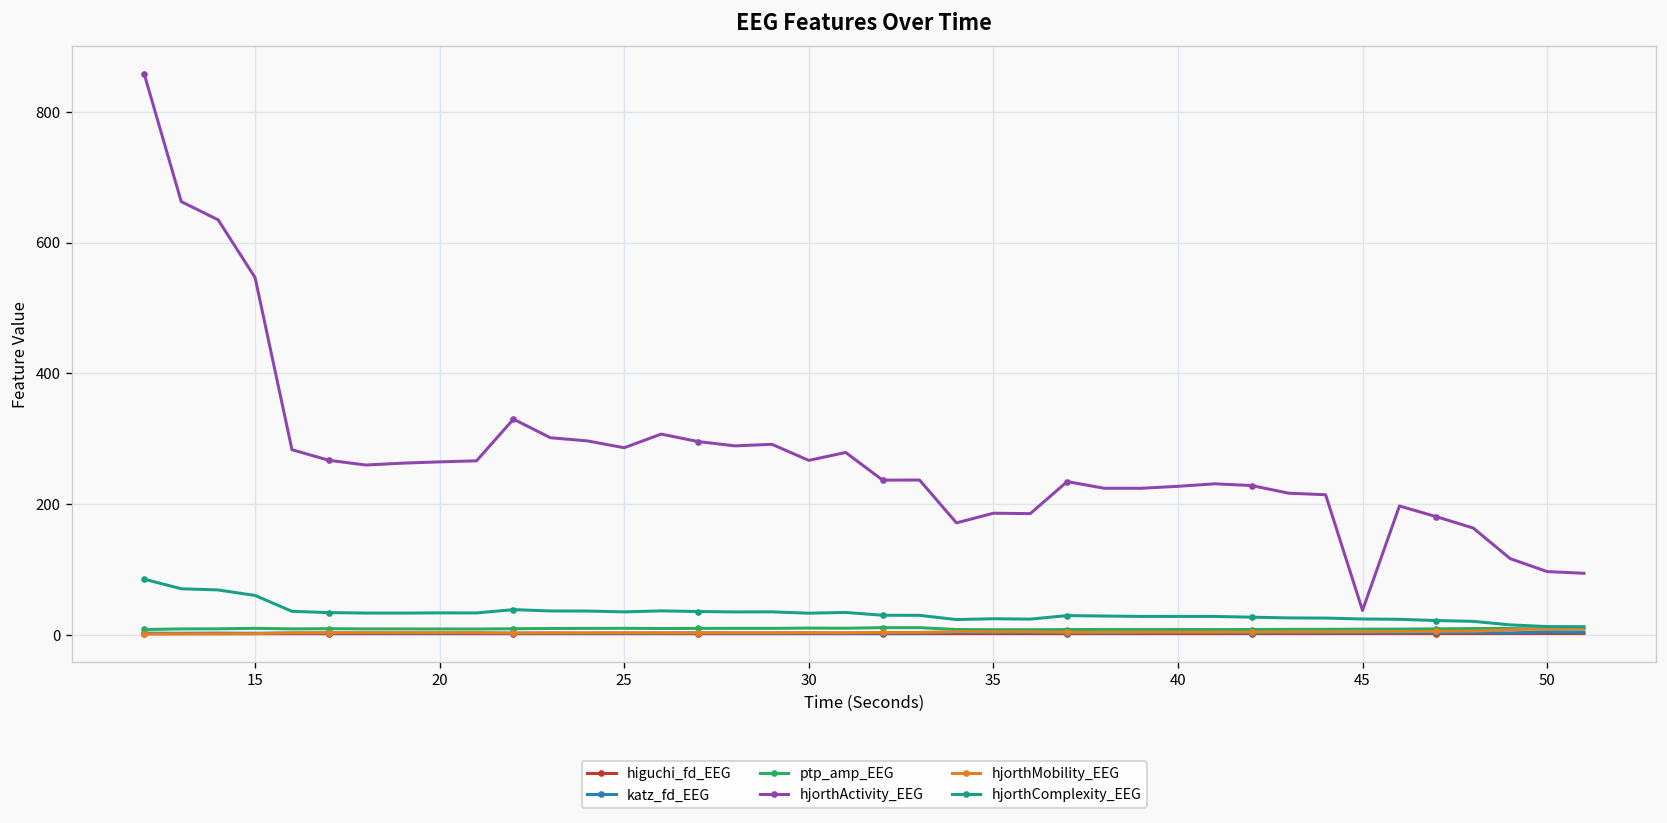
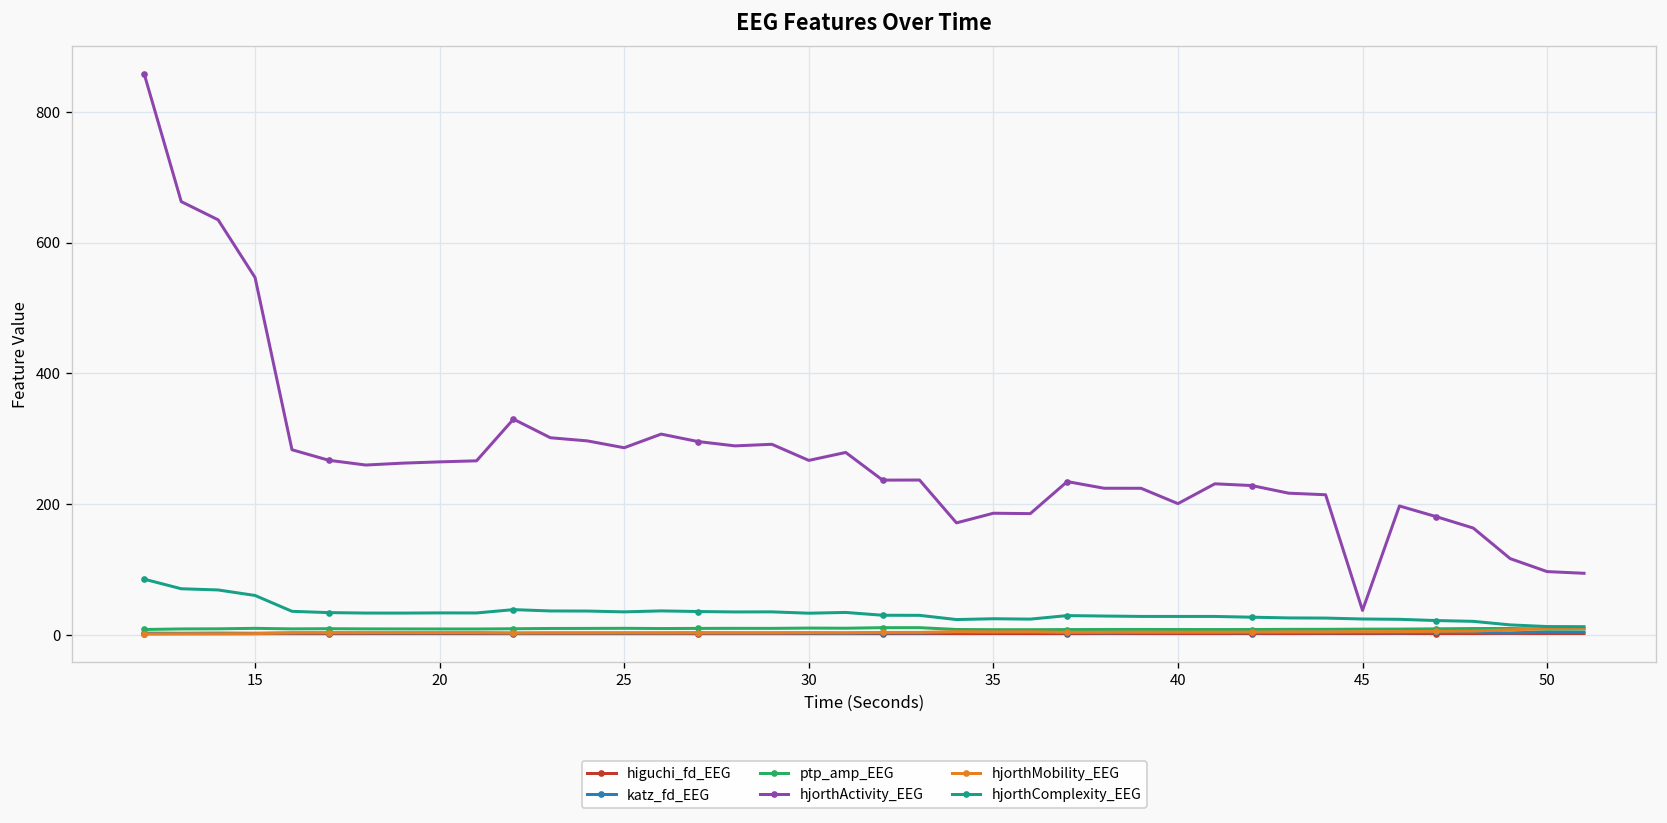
  {
    "hjorthActivity_EEG": {
      "15": 550,
      "20": 260,
      "25": 290,
      "30": 270,
      "35": 190,
-     "40": 230,
+     "40": 200,
      "45": 40,
      "50": 100
    }
  }
